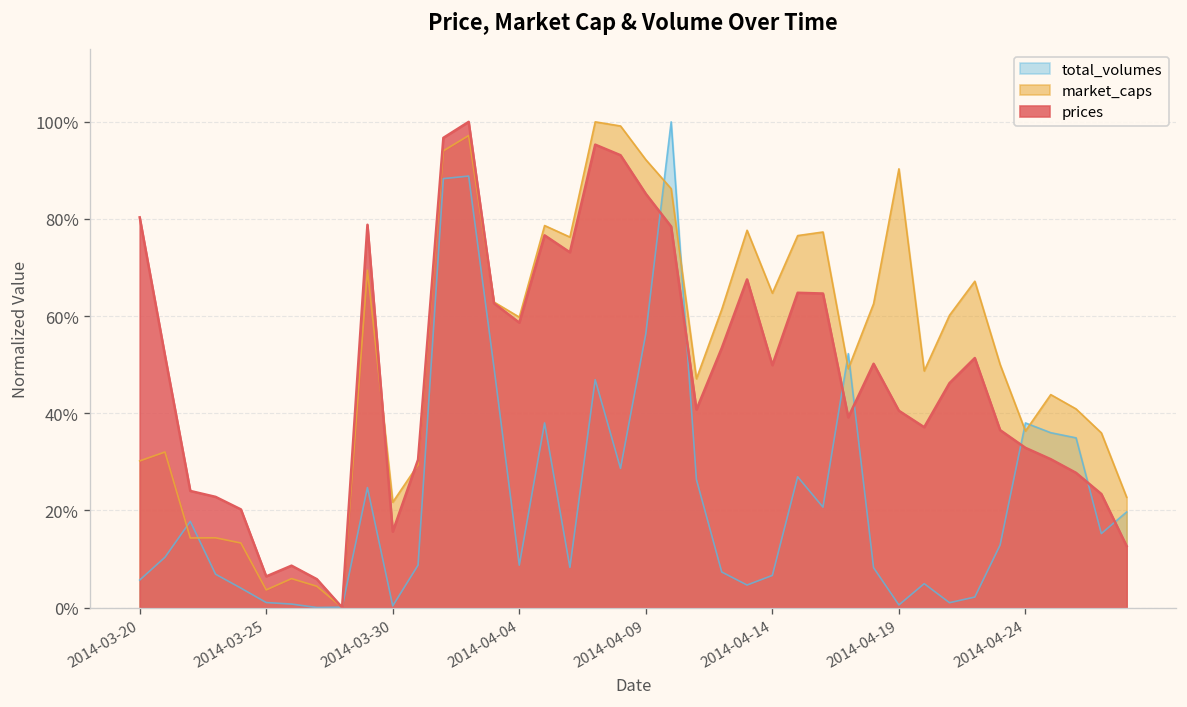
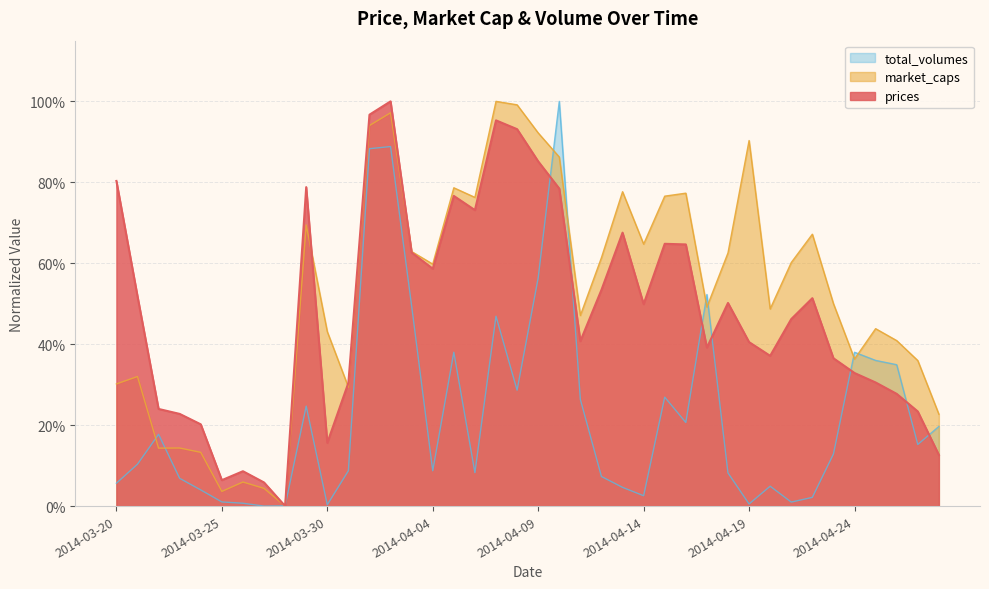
  {
    "total_volumes": {
      "2014-03-20": "6%",
      "2014-03-25": "1%",
      "2014-03-30": "0%",
      "2014-04-04": "9%",
      "2014-04-09": "56%",
-     "2014-04-14": "7%",
+     "2014-04-14": "3%",
      "2014-04-19": "1%",
      "2014-04-24": "38%"
    },
    "market_caps": {
      "2014-03-20": "30%",
      "2014-03-25": "4%",
-     "2014-03-30": "22%",
+     "2014-03-30": "43%",
      "2014-04-04": "60%",
      "2014-04-09": "92%",
      "2014-04-14": "65%",
      "2014-04-19": "90%",
      "2014-04-24": "36%"
    },
    "prices": {
      "2014-03-20": "80%",
      "2014-03-25": "6%",
      "2014-03-30": "16%",
      "2014-04-04": "59%",
      "2014-04-09": "85%",
      "2014-04-14": "50%",
      "2014-04-19": "41%",
      "2014-04-24": "33%"
    }
  }
